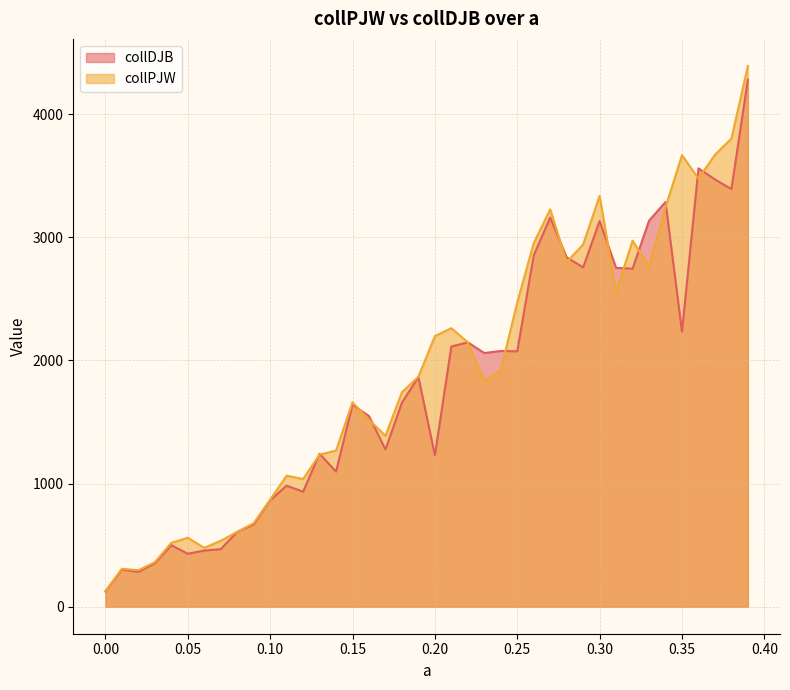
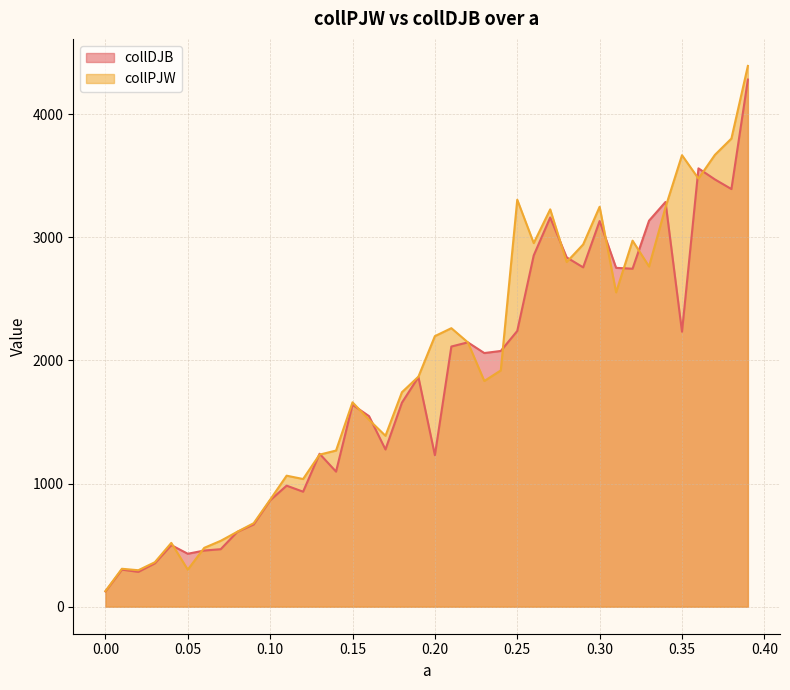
  {
    "collDJB": {
      "0.05": 430,
      "0.20": 1230,
-     "0.25": 2070,
+     "0.25": 2240,
      "0.30": 3130,
      "0.35": 2230
    },
    "collPJW": {
-     "0.05": 560,
+     "0.05": 300,
      "0.20": 2200,
-     "0.25": 2470,
-     "0.30": 3340,
+     "0.25": 3310,
+     "0.30": 3250,
      "0.35": 3670
    }
  }
